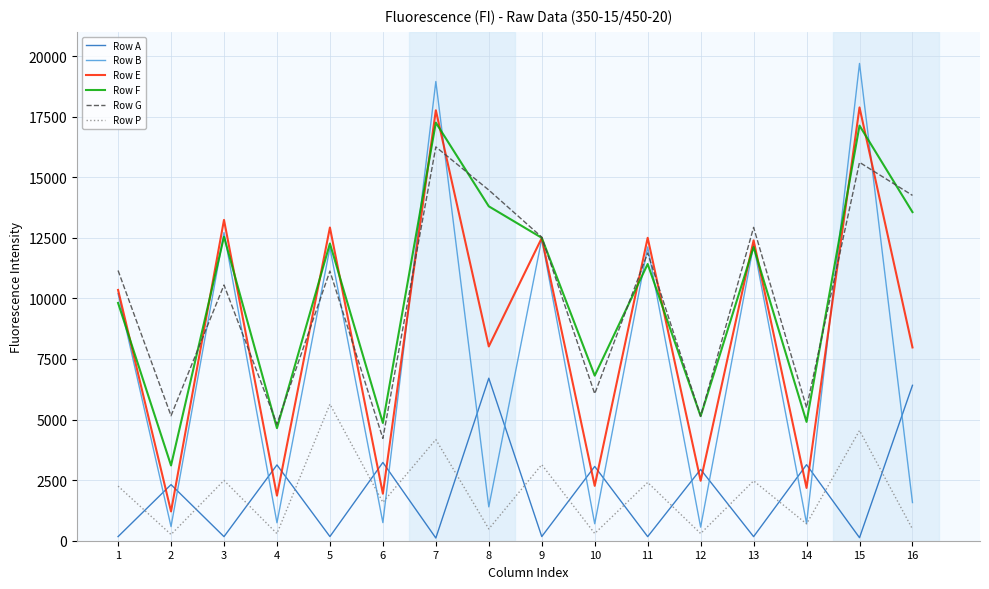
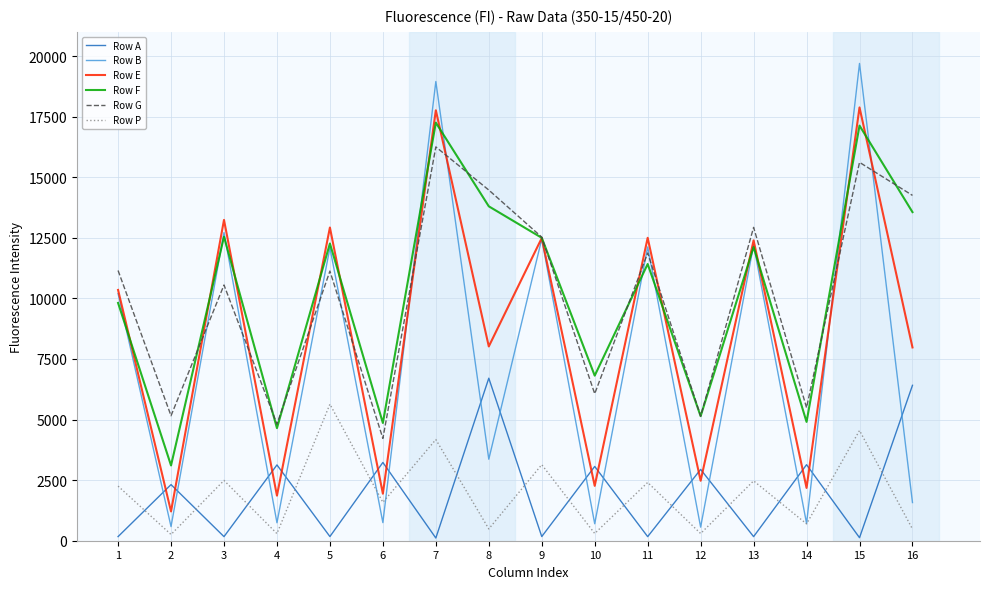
  {
    "Row A": {
      "1": 200,
      "2": 2300,
      "3": 200,
      "4": 3100,
      "5": 200,
      "6": 3200,
      "7": 100,
      "8": 6700,
      "9": 200,
      "10": 3100,
      "11": 200,
      "12": 2900,
      "13": 200,
      "14": 3100,
      "15": 100,
      "16": 6400
    },
    "Row B": {
      "1": 10200,
      "2": 600,
      "3": 12700,
      "4": 700,
      "5": 12100,
      "6": 700,
      "7": 19000,
-     "8": 1400,
+     "8": 3400,
      "10": 700,
      "11": 12100,
      "12": 600,
      "15": 19700,
      "16": 1600
    },
    "Row E": {
      "1": 10300,
      "2": 1200,
      "3": 13200,
      "4": 1900,
      "5": 12900,
      "6": 1900,
      "7": 17800,
      "8": 8000,
      "10": 2300,
      "11": 12500,
      "12": 2500,
      "13": 12400,
      "14": 2200,
      "15": 17900,
      "16": 8000
    },
    "Row F": {
      "1": 9800,
      "2": 3100,
      "3": 12500,
      "4": 4600,
      "5": 12300,
      "6": 4900,
      "7": 17300,
      "8": 13800,
      "10": 6800,
      "11": 11400,
      "14": 4900,
      "15": 17100,
      "16": 13600
    },
    "Row G": {
      "1": 11200,
      "2": 5200,
      "3": 10600,
      "4": 4800,
      "5": 11100,
      "6": 4200,
      "7": 16300,
      "8": 14500,
      "10": 6100,
      "11": 11900,
      "13": 12900,
      "14": 5500,
      "15": 15600,
      "16": 14300
    },
    "Row P": {
      "1": 2300,
      "2": 300,
      "3": 2500,
      "4": 300,
      "5": 5600,
      "6": 1600,
      "7": 4200,
      "8": 500,
      "9": 3100,
      "10": 300,
      "11": 2400,
      "12": 300,
      "13": 2500,
      "15": 4500,
      "16": 500
    }
  }
